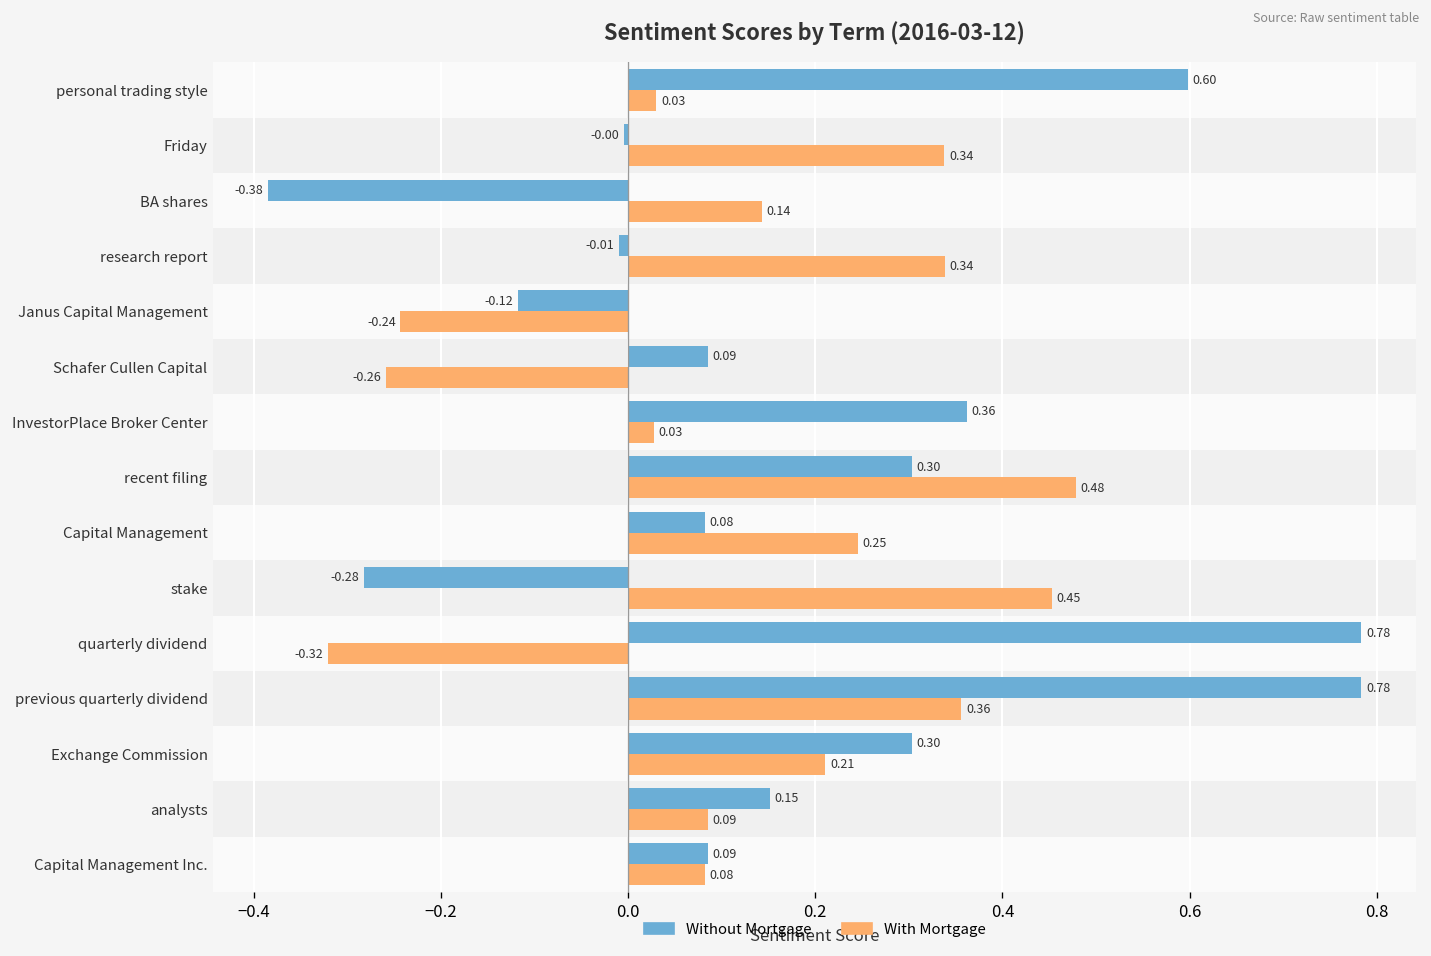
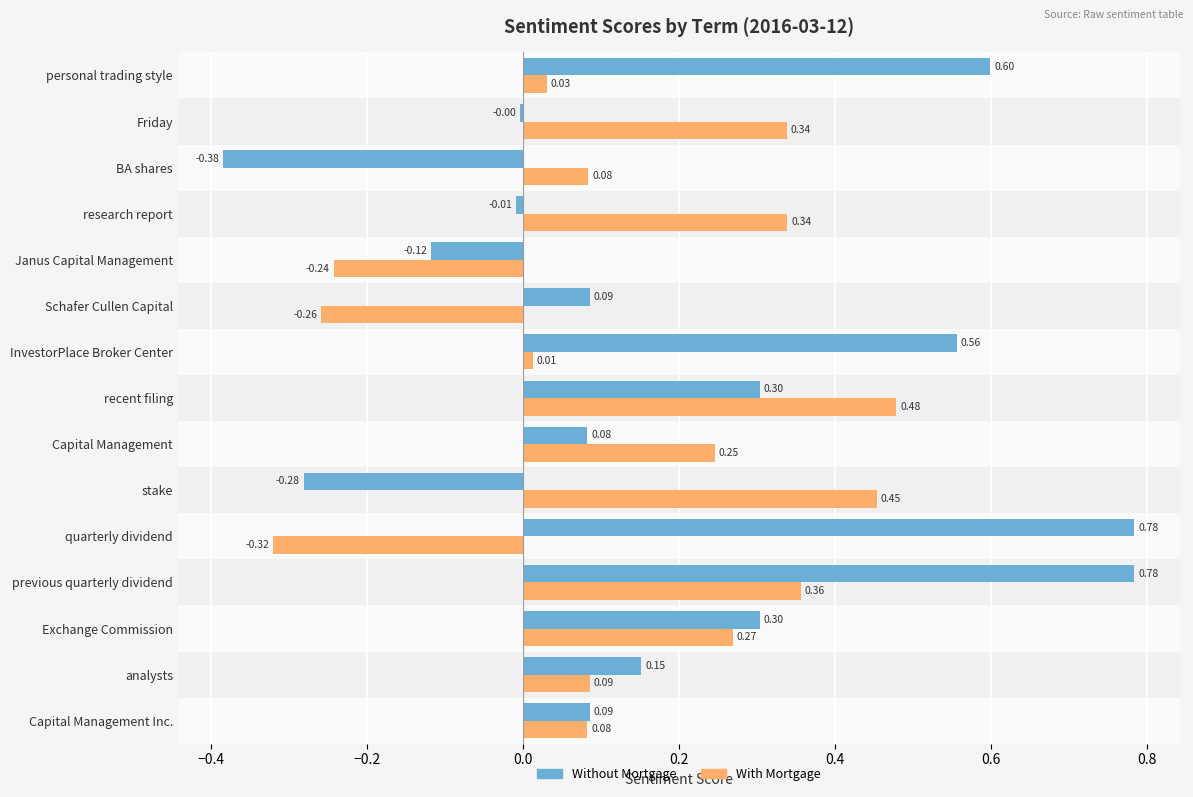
  {
    "Without Mortgage": {
      "personal trading style": 0.60,
      "Friday": -0.00,
      "BA shares": -0.38,
      "research report": -0.01,
      "Janus Capital Management": -0.12,
      "Schafer Cullen Capital": 0.09,
-     "InvestorPlace Broker Center": 0.36,
+     "InvestorPlace Broker Center": 0.56,
      "recent filing": 0.30,
      "Capital Management": 0.08,
      "stake": -0.28,
      "quarterly dividend": 0.78,
      "previous quarterly dividend": 0.78,
      "Exchange Commission": 0.30,
      "analysts": 0.15,
      "Capital Management Inc.": 0.09
    },
    "With Mortgage": {
      "personal trading style": 0.03,
      "Friday": 0.34,
-     "BA shares": 0.14,
+     "BA shares": 0.08,
      "research report": 0.34,
      "Janus Capital Management": -0.24,
      "Schafer Cullen Capital": -0.26,
-     "InvestorPlace Broker Center": 0.03,
+     "InvestorPlace Broker Center": 0.01,
      "recent filing": 0.48,
      "Capital Management": 0.25,
      "stake": 0.45,
      "quarterly dividend": -0.32,
      "previous quarterly dividend": 0.36,
-     "Exchange Commission": 0.21,
+     "Exchange Commission": 0.27,
      "analysts": 0.09,
      "Capital Management Inc.": 0.08
    }
  }
